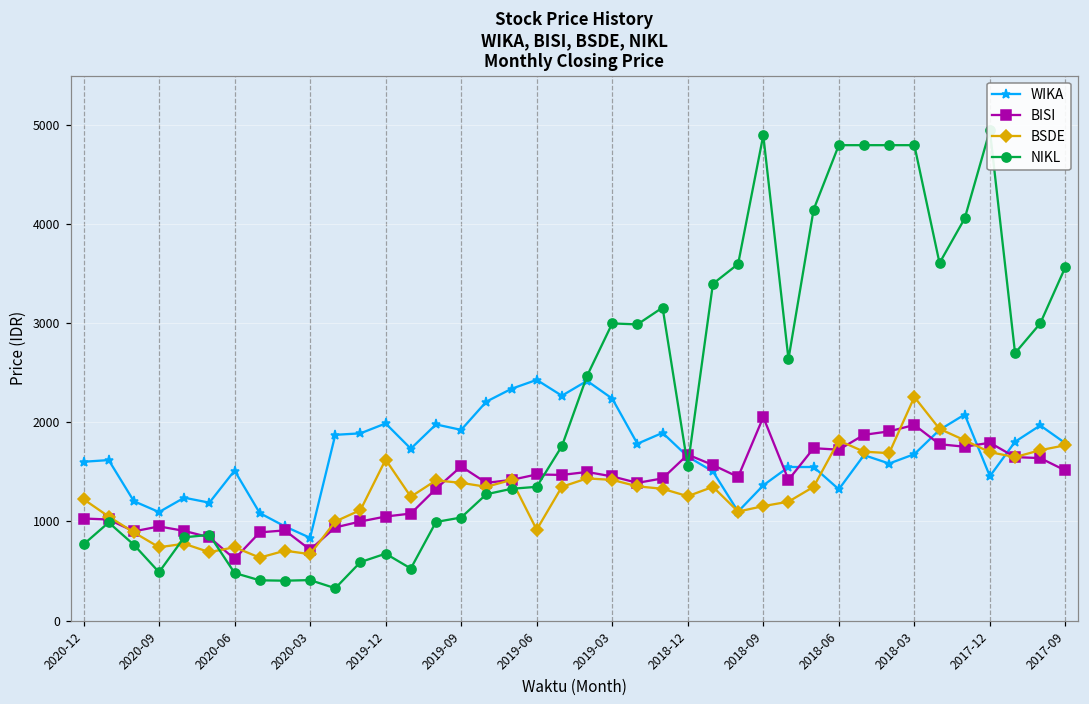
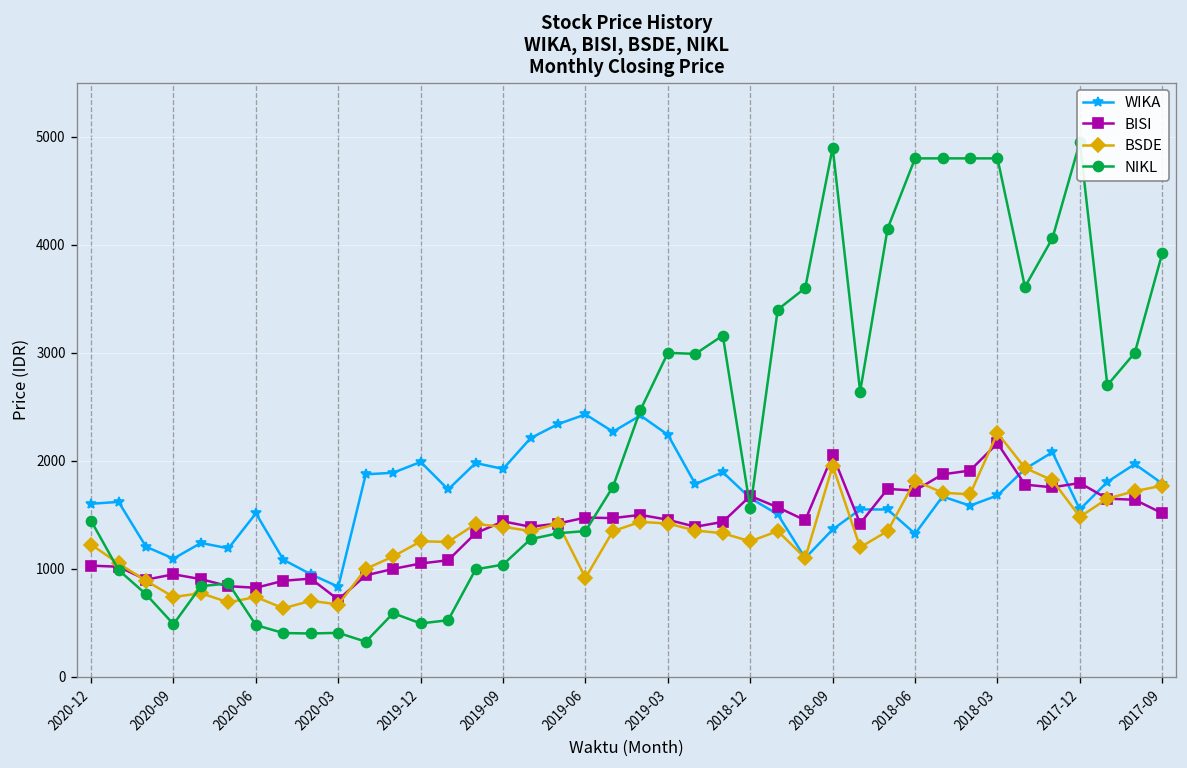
  {
    "WIKA": {
      "2020-12": 1600,
      "2020-09": 1100,
      "2020-06": 1500,
      "2020-03": 800,
      "2019-12": 2000,
      "2019-09": 1900,
      "2019-06": 2400,
      "2019-03": 2200,
      "2018-09": 1400,
      "2018-06": 1300,
      "2018-03": 1700,
-     "2017-12": 1500
+     "2017-12": 1600
    },
    "BISI": {
      "2020-12": 1000,
      "2020-09": 1000,
-     "2020-06": 600,
+     "2020-06": 800,
      "2020-03": 700,
      "2019-12": 1100,
-     "2019-09": 1600,
+     "2019-09": 1400,
      "2019-06": 1500,
      "2019-03": 1500,
      "2018-09": 2100,
      "2018-06": 1700,
-     "2018-03": 2000,
+     "2018-03": 2200,
      "2017-12": 1800,
      "2017-09": 1500
    },
    "BSDE": {
      "2020-12": 1200,
      "2020-09": 700,
      "2020-06": 700,
      "2020-03": 700,
-     "2019-12": 1600,
+     "2019-12": 1300,
      "2019-09": 1400,
      "2019-06": 900,
      "2019-03": 1400,
      "2018-12": 1300,
-     "2018-09": 1200,
+     "2018-09": 2000,
      "2018-06": 1800,
      "2018-03": 2300,
-     "2017-12": 1700
+     "2017-12": 1500
    },
    "NIKL": {
-     "2020-12": 800,
+     "2020-12": 1400,
      "2020-09": 500,
      "2020-06": 500,
      "2020-03": 400,
-     "2019-12": 700,
+     "2019-12": 500,
      "2019-09": 1000,
      "2019-06": 1400,
      "2019-03": 3000,
      "2018-12": 1600,
      "2018-09": 4900,
      "2018-06": 4800,
      "2018-03": 4800,
-     "2017-09": 3600
+     "2017-09": 3900
    }
  }
